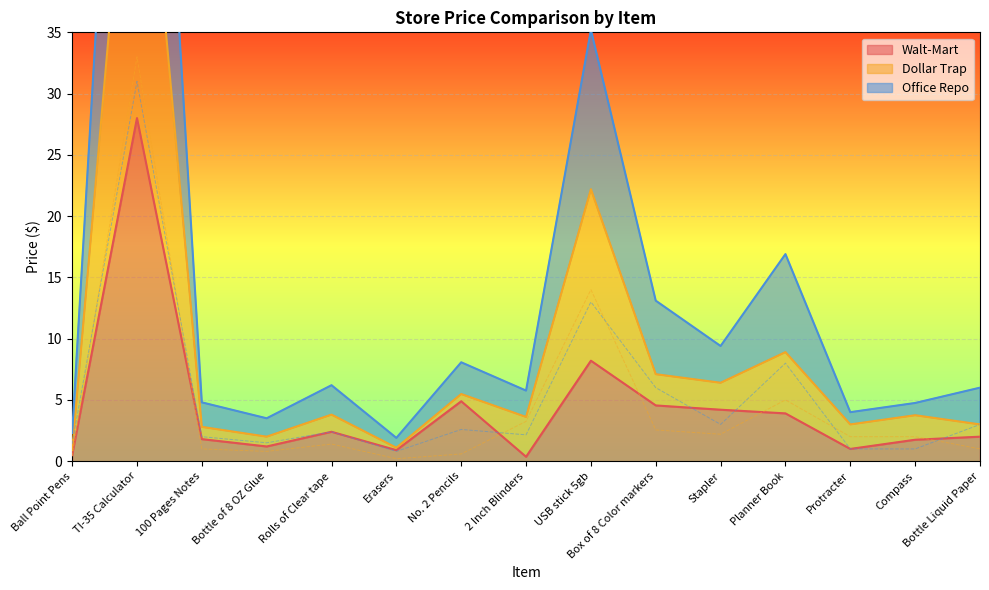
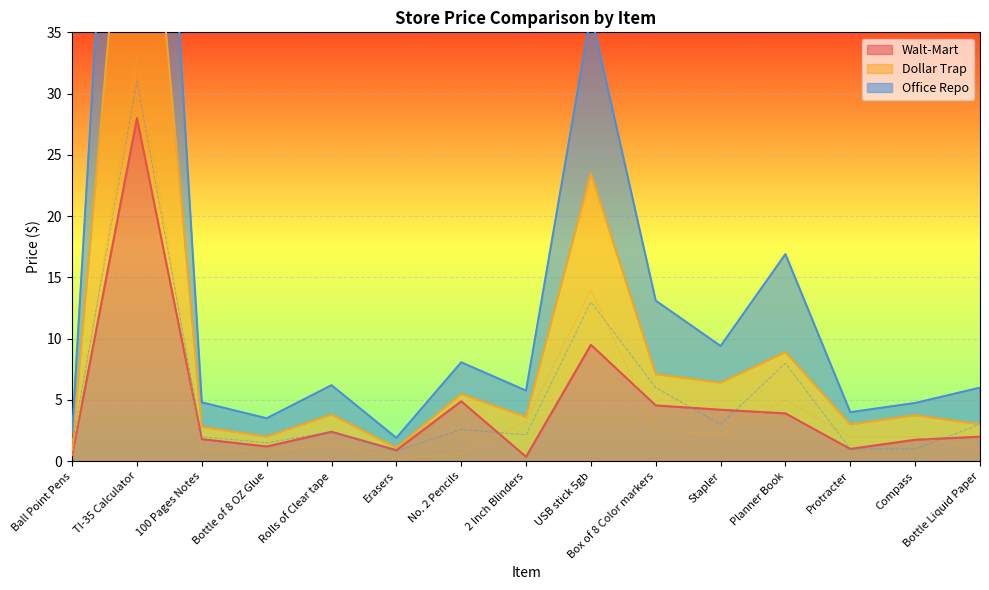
  {
    "Walt-Mart": {
      "TI-35 Calculator": 28.0,
      "Bottle of 8 OZ Glue": 1.2,
      "No. 2 Pencils": 4.9,
      "2 Inch Blinders": 0.4,
-     "USB stick 5gb": 8.2,
+     "USB stick 5gb": 9.5,
      "Box of 8 Color markers": 4.6,
      "Stapler": 4.2,
      "Planner Book": 3.9,
      "Compass": 1.8,
      "Bottle Liquid Paper": 2.0
    }
  }
